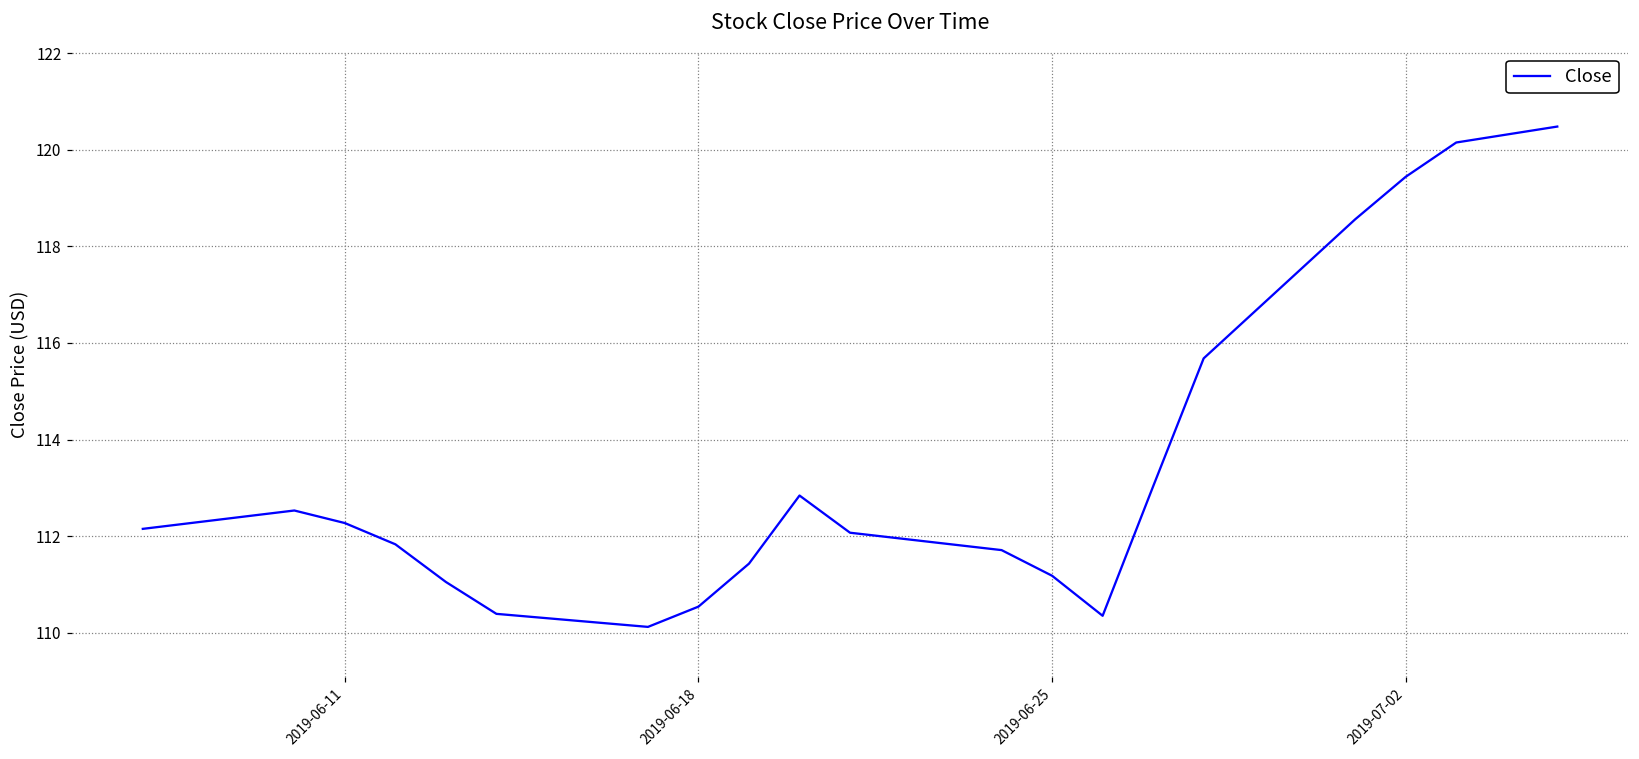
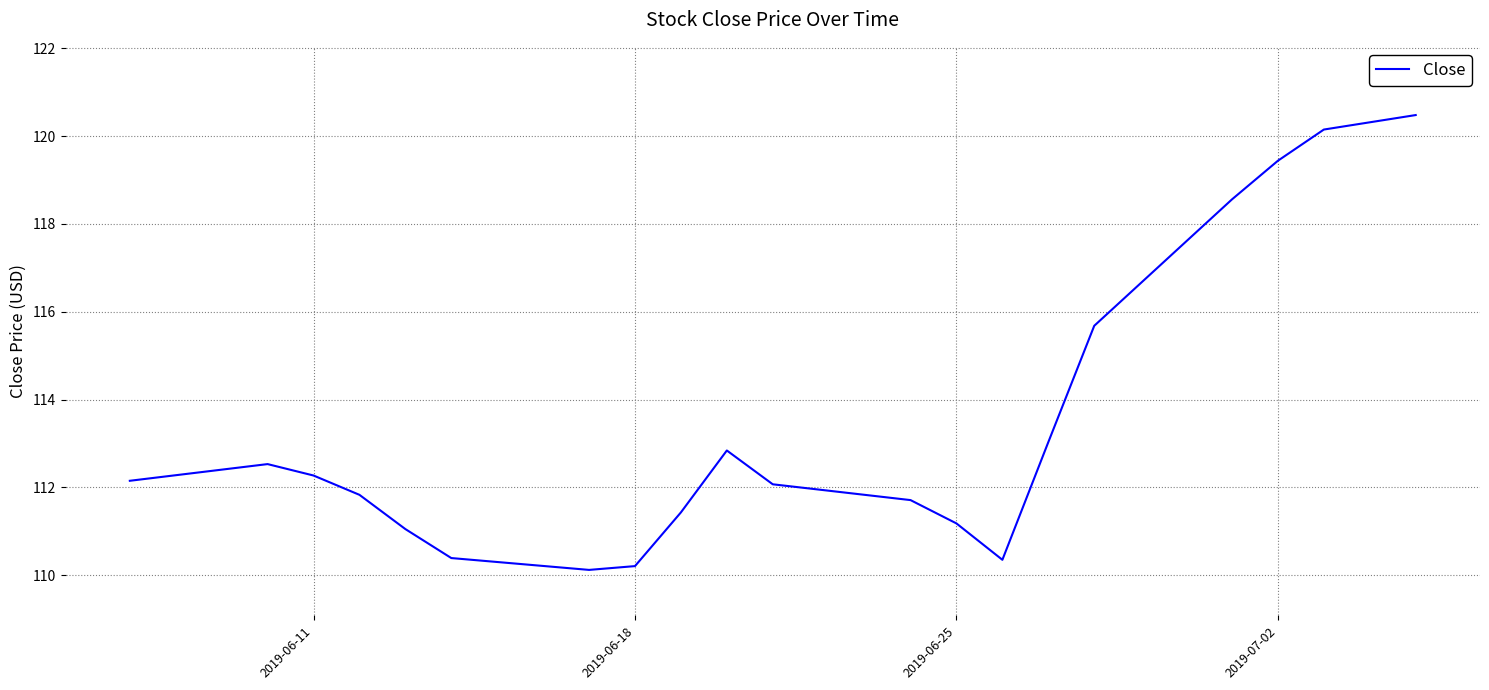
  {
    "2019-06-11": 112.3,
-   "2019-06-18": 110.5,
+   "2019-06-18": 110.2,
    "2019-06-25": 111.2,
    "2019-07-02": 119.4
  }
